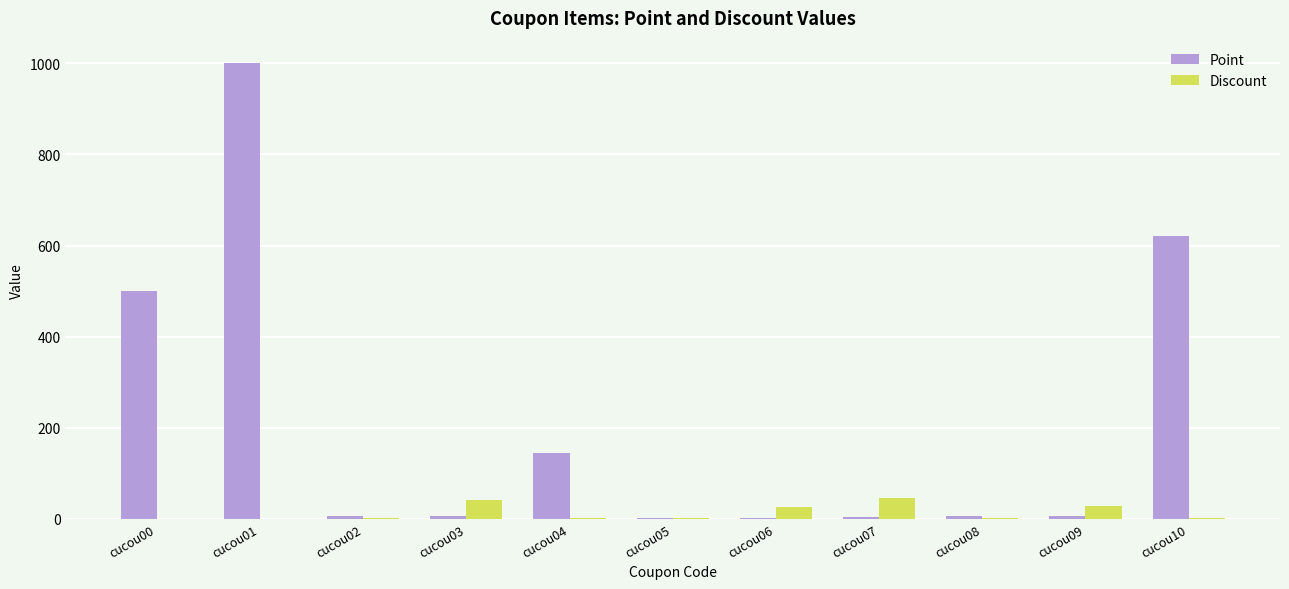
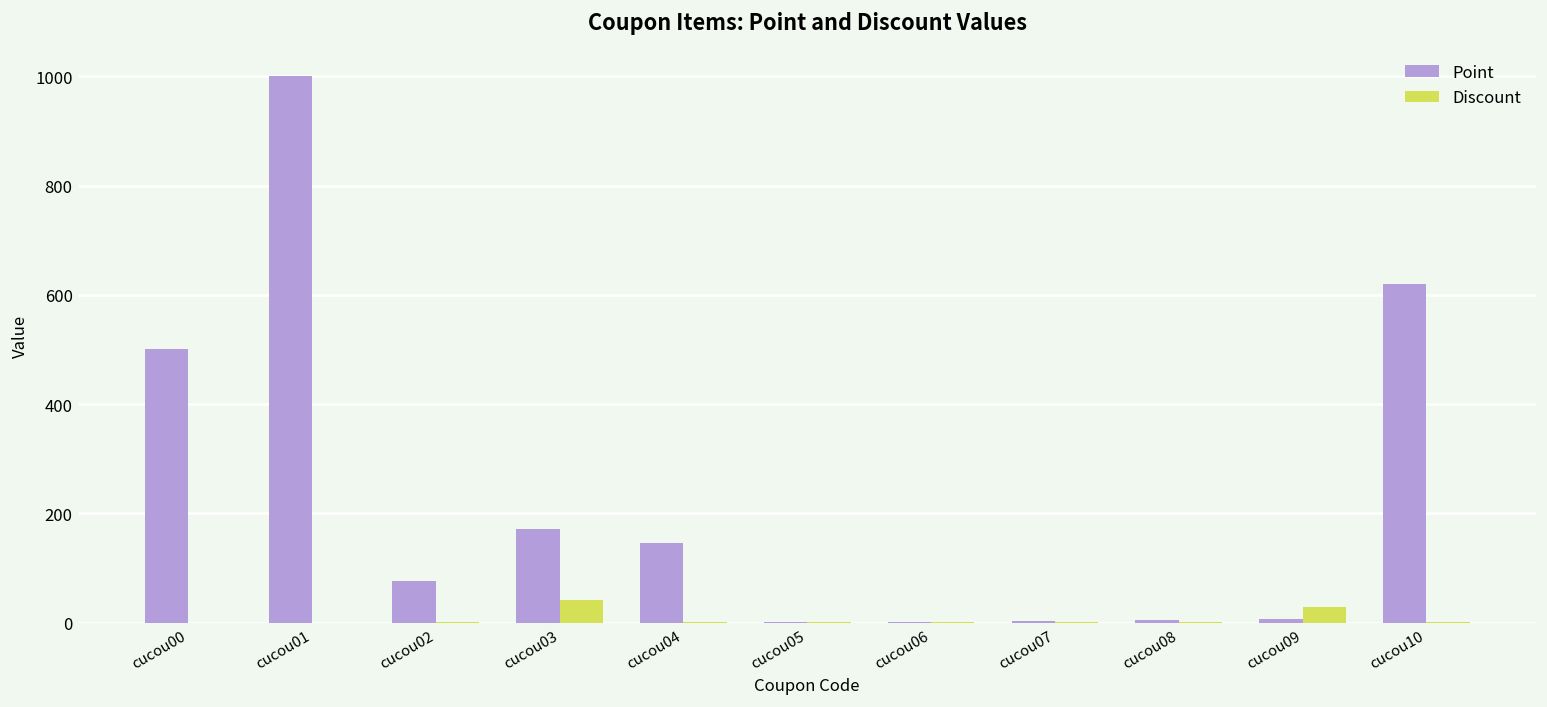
  {
    "Point": {
      "cucou00": 500,
      "cucou01": 1000,
-     "cucou02": 10,
-     "cucou03": 10,
+     "cucou02": 80,
+     "cucou03": 170,
      "cucou04": 150,
      "cucou09": 10,
      "cucou10": 620
    },
    "Discount": {
      "cucou00": 0,
      "cucou01": 0,
      "cucou03": 40,
-     "cucou06": 30,
-     "cucou07": 50,
+     "cucou06": 0,
+     "cucou07": 0,
      "cucou09": 30
    }
  }
